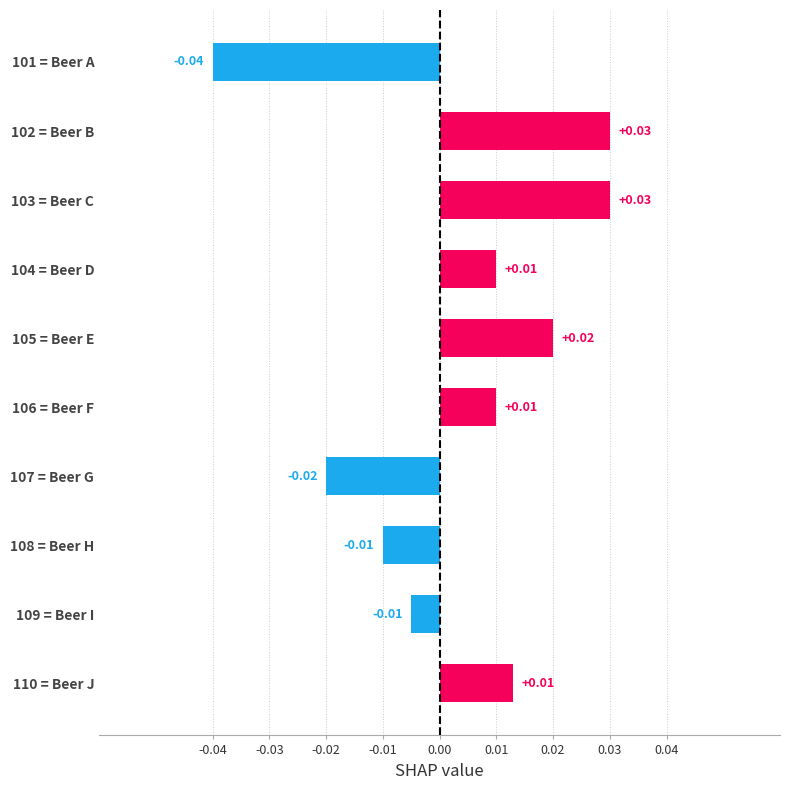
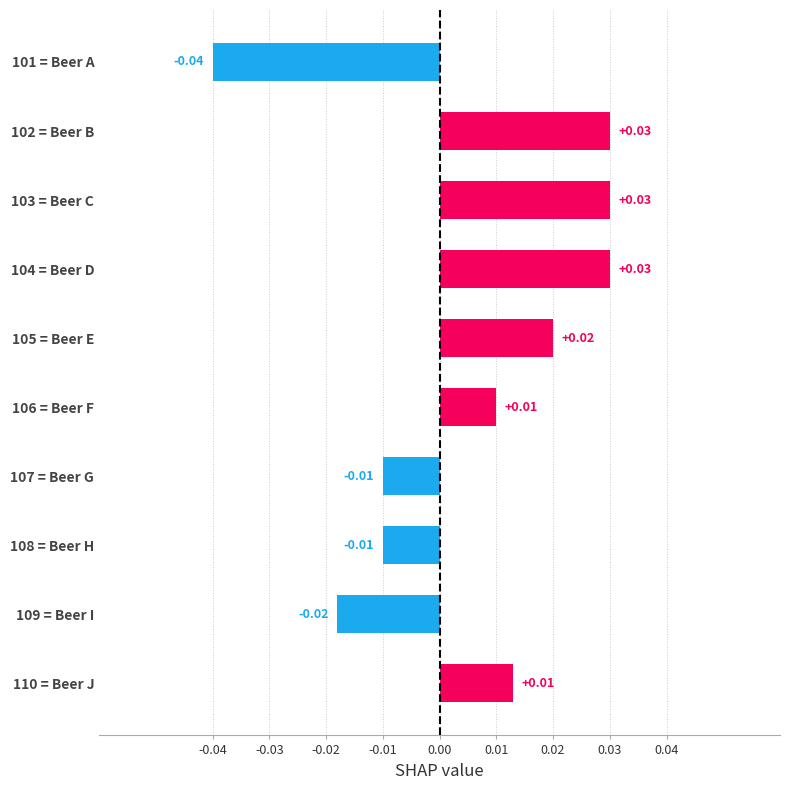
  {
    "101 = Beer A": "-0.04",
    "102 = Beer B": "+0.03",
    "103 = Beer C": "+0.03",
-   "104 = Beer D": "+0.01",
+   "104 = Beer D": "+0.03",
    "105 = Beer E": "+0.02",
    "106 = Beer F": "+0.01",
-   "107 = Beer G": "-0.02",
+   "107 = Beer G": "-0.01",
    "108 = Beer H": "-0.01",
-   "109 = Beer I": "-0.01",
+   "109 = Beer I": "-0.02",
    "110 = Beer J": "+0.01"
  }
